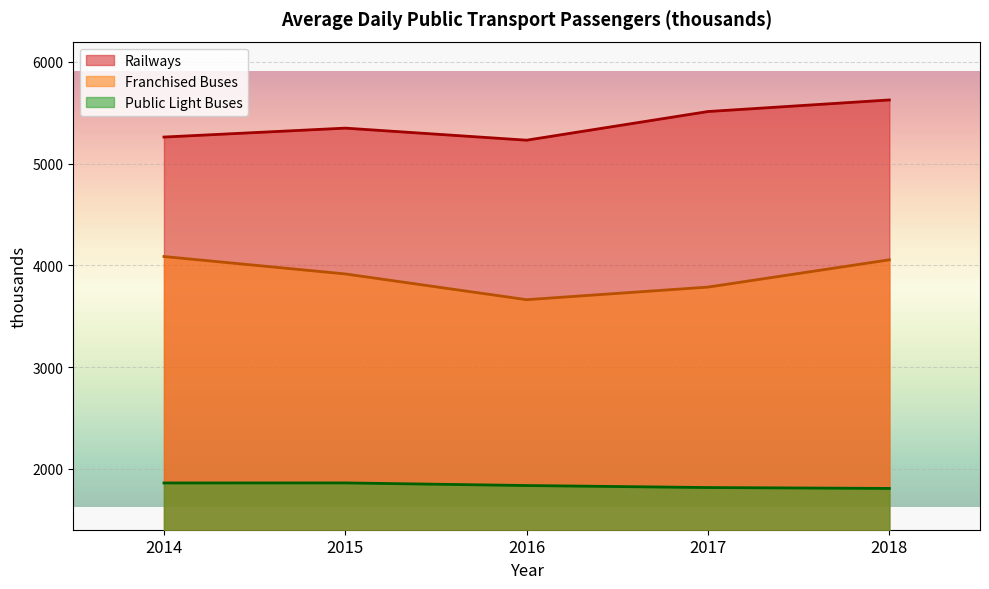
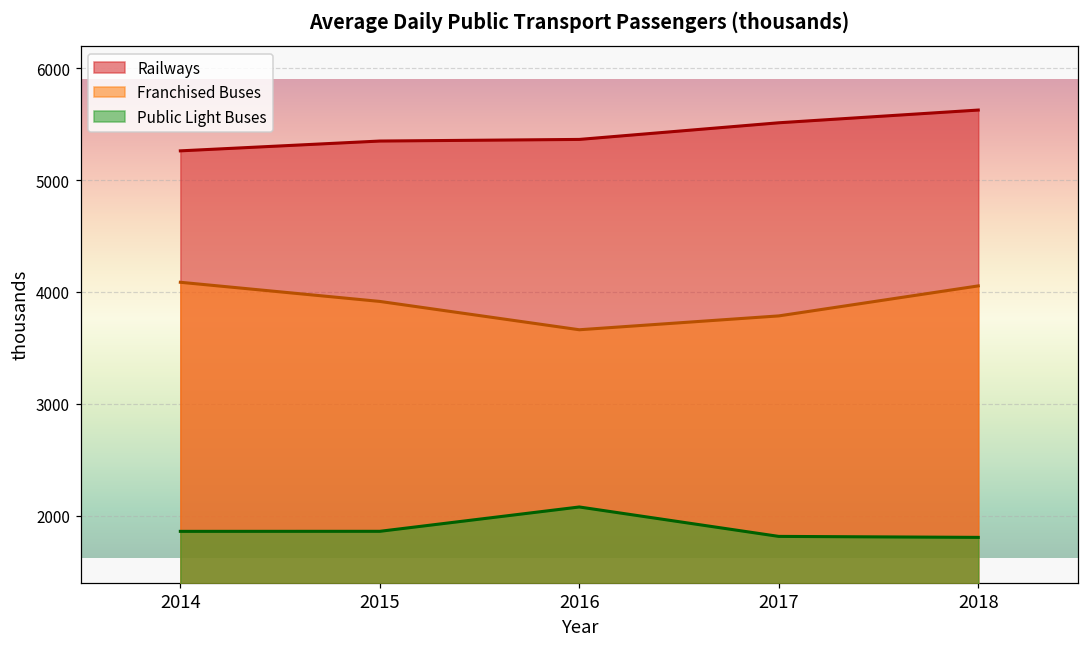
  {
    "Railways": {
      "2014": 5260,
      "2015": 5350,
-     "2016": 5230,
+     "2016": 5360,
      "2017": 5510,
      "2018": 5630
    },
    "Franchised Buses": {
      "2014": 4090,
      "2015": 3920,
      "2016": 3660,
      "2017": 3790,
      "2018": 4050
    },
    "Public Light Buses": {
      "2014": 1860,
      "2015": 1860,
-     "2016": 1830,
+     "2016": 2080,
      "2017": 1810,
      "2018": 1810
    }
  }
